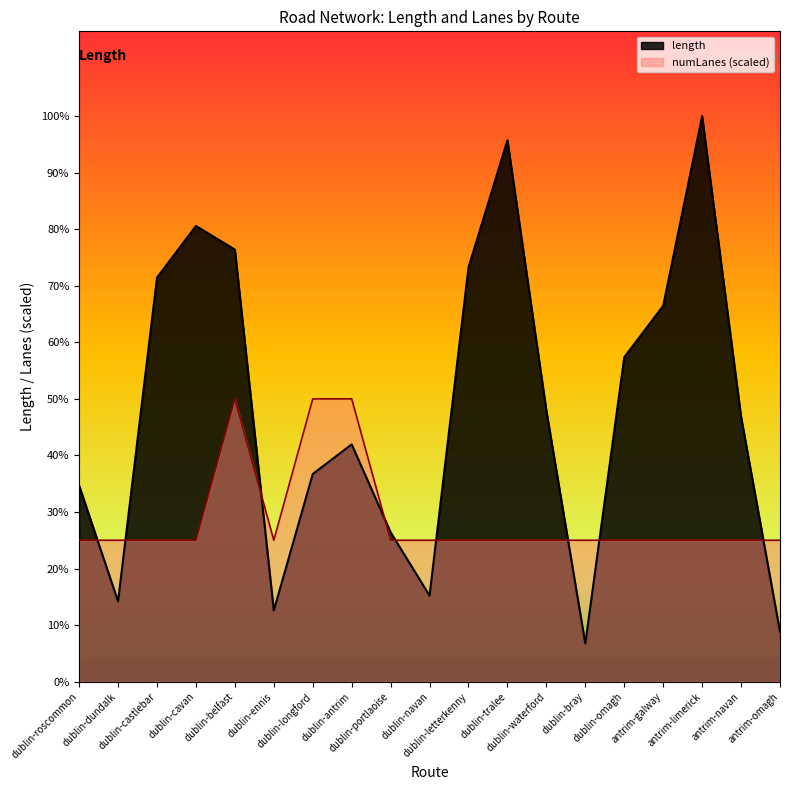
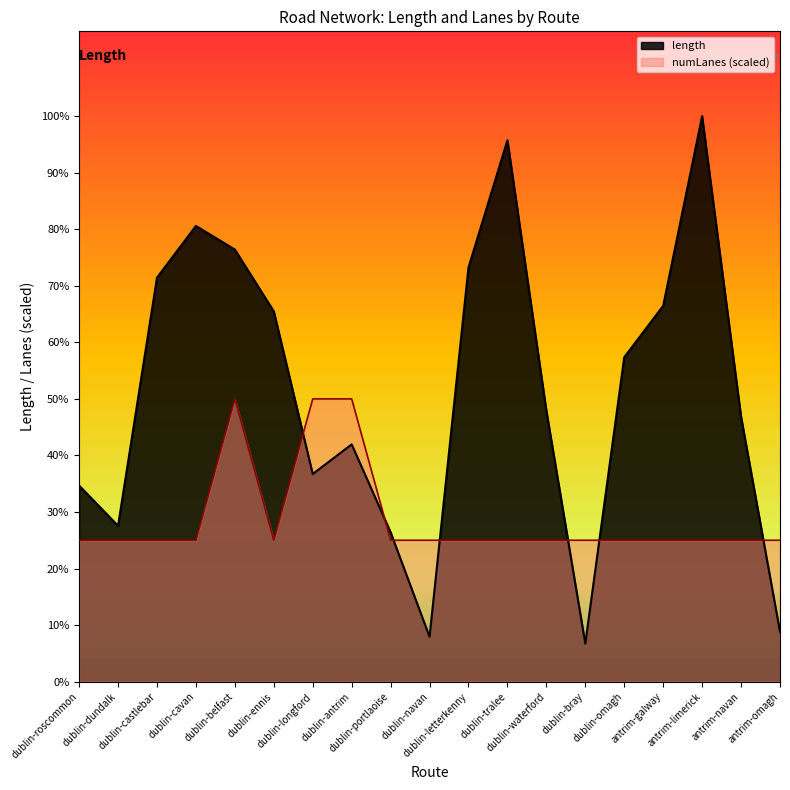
  {
    "length": {
      "dublin-roscommon": "35%",
-     "dublin-dundalk": "14%",
+     "dublin-dundalk": "28%",
      "dublin-castlebar": "71%",
      "dublin-cavan": "81%",
      "dublin-belfast": "76%",
-     "dublin-ennis": "13%",
+     "dublin-ennis": "65%",
      "dublin-longford": "37%",
      "dublin-antrim": "42%",
      "dublin-portlaoise": "26%",
-     "dublin-navan": "15%",
+     "dublin-navan": "8%",
      "dublin-letterkenny": "73%",
      "dublin-tralee": "96%",
      "dublin-waterford": "48%",
      "dublin-bray": "7%",
      "dublin-omagh": "57%",
      "antrim-galway": "66%",
      "antrim-limerick": "100%",
      "antrim-navan": "47%",
      "antrim-omagh": "9%"
    },
    "numLanes (scaled)": {
      "dublin-roscommon": "25%",
      "dublin-dundalk": "25%",
      "dublin-castlebar": "25%",
      "dublin-cavan": "25%",
      "dublin-belfast": "50%",
      "dublin-ennis": "25%",
      "dublin-longford": "50%",
      "dublin-antrim": "50%",
      "dublin-portlaoise": "25%",
      "dublin-navan": "25%",
      "dublin-letterkenny": "25%",
      "dublin-tralee": "25%",
      "dublin-waterford": "25%",
      "dublin-bray": "25%",
      "dublin-omagh": "25%",
      "antrim-galway": "25%",
      "antrim-limerick": "25%",
      "antrim-navan": "25%",
      "antrim-omagh": "25%"
    }
  }
